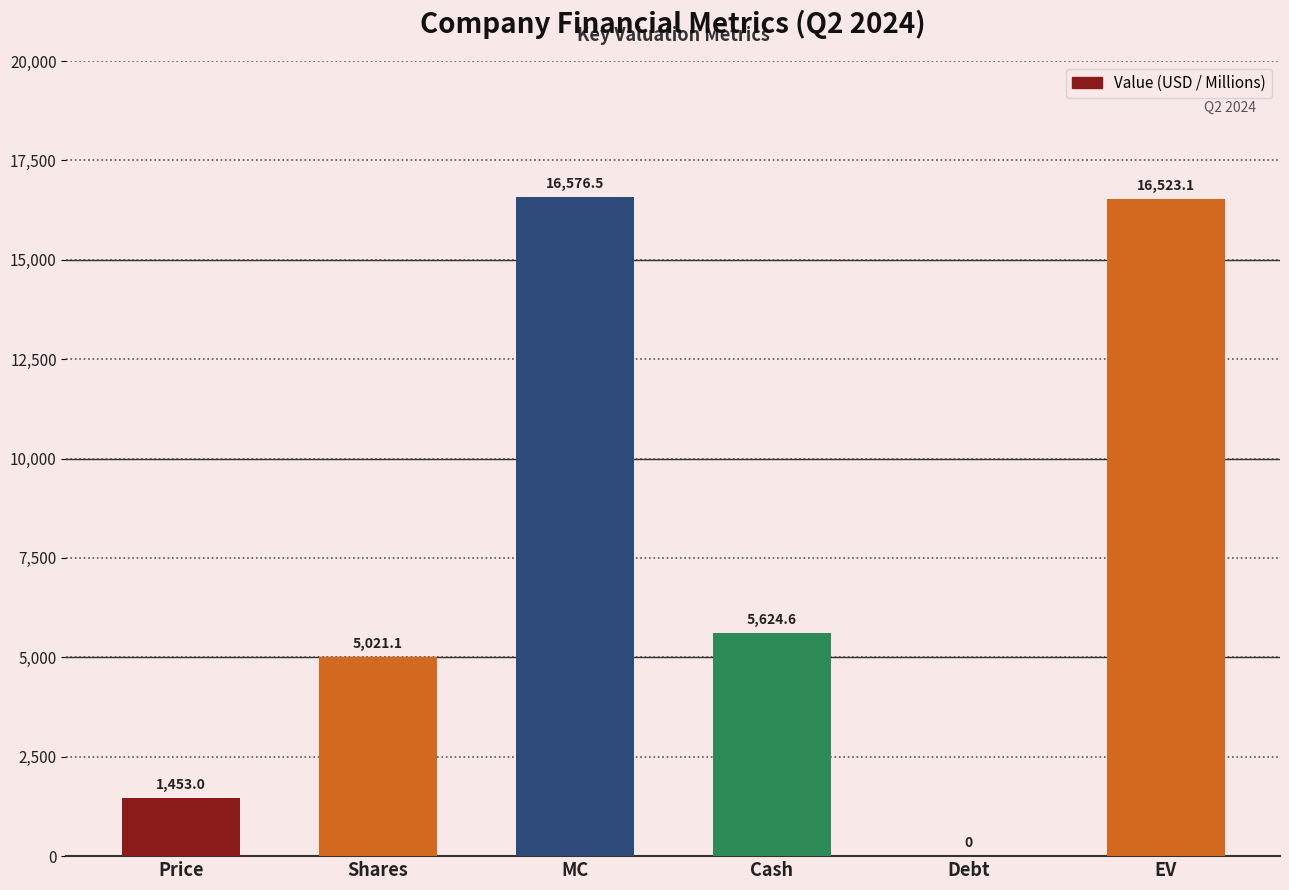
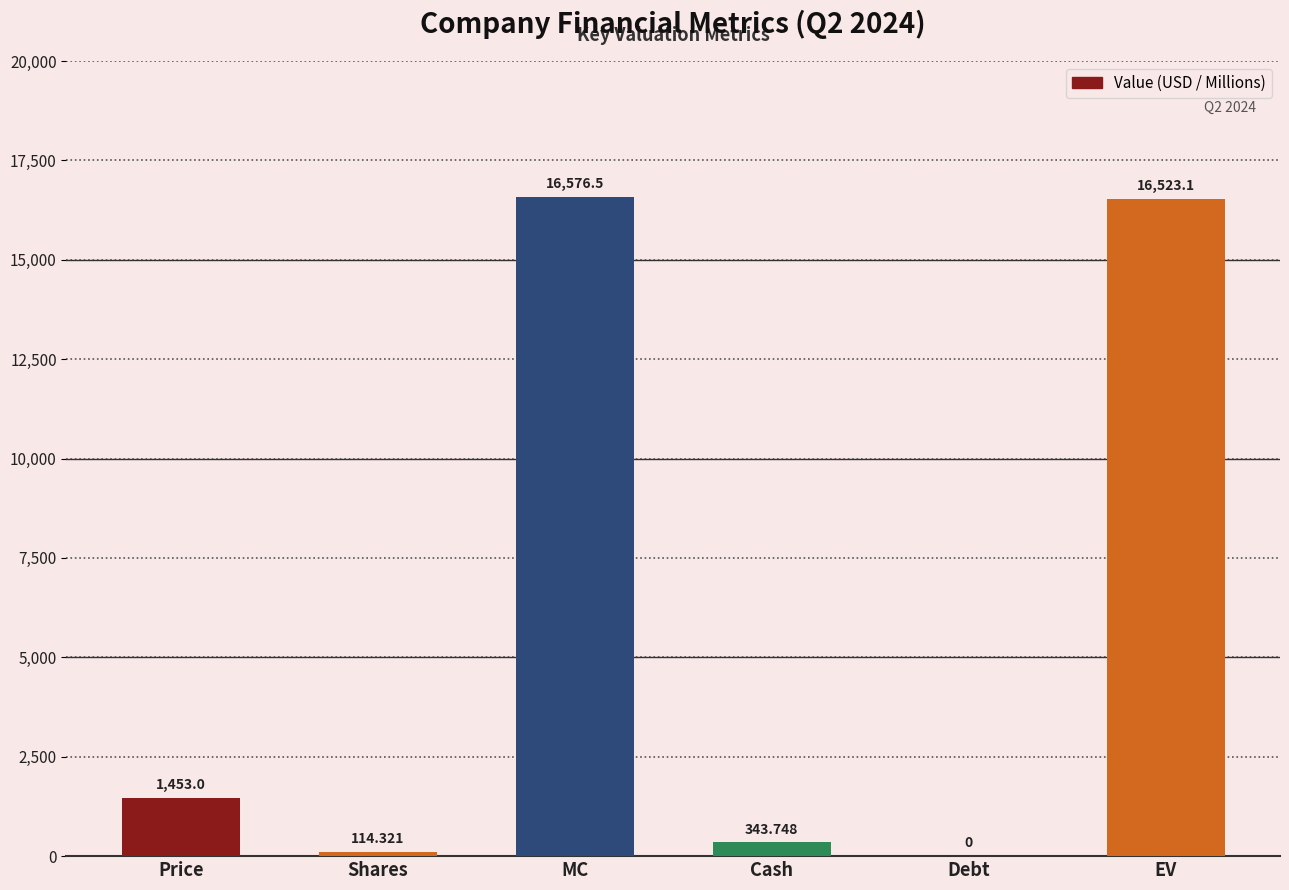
  {
    "Price": "1,453.0",
-   "Shares": "5,021.1",
+   "Shares": "114.321",
    "MC": "16,576.5",
-   "Cash": "5,624.6",
+   "Cash": "343.748",
    "Debt": "0",
    "EV": "16,523.1"
  }
